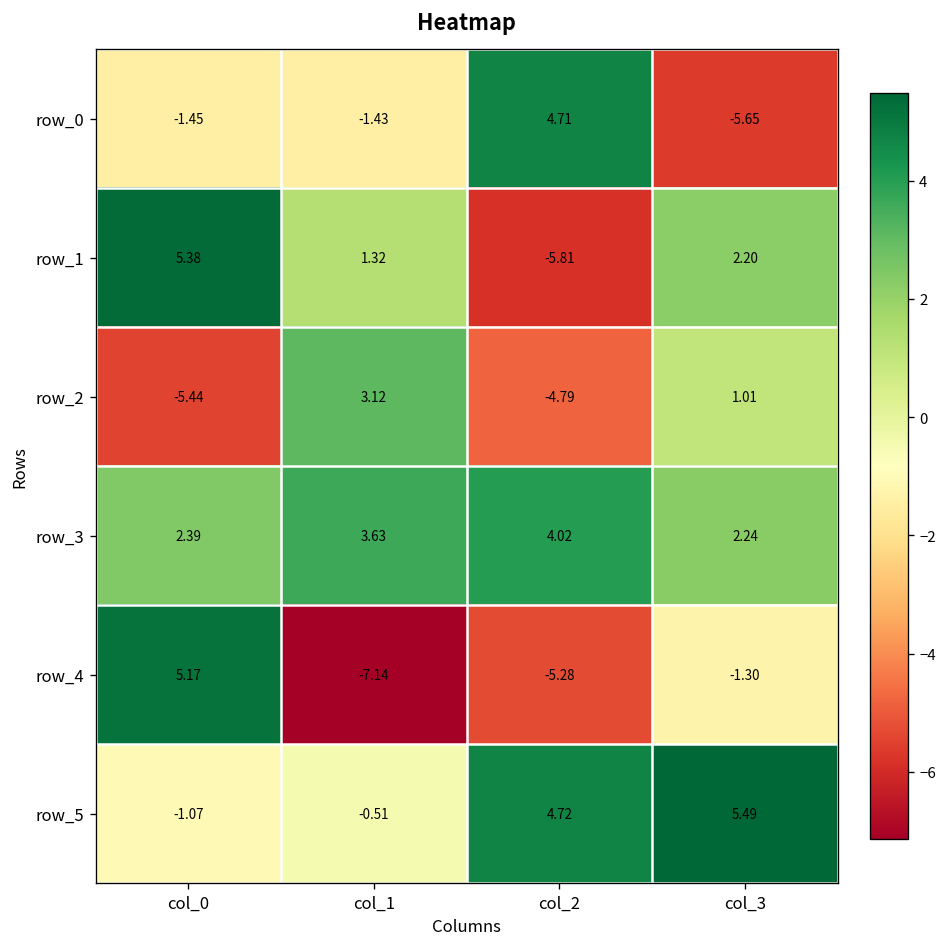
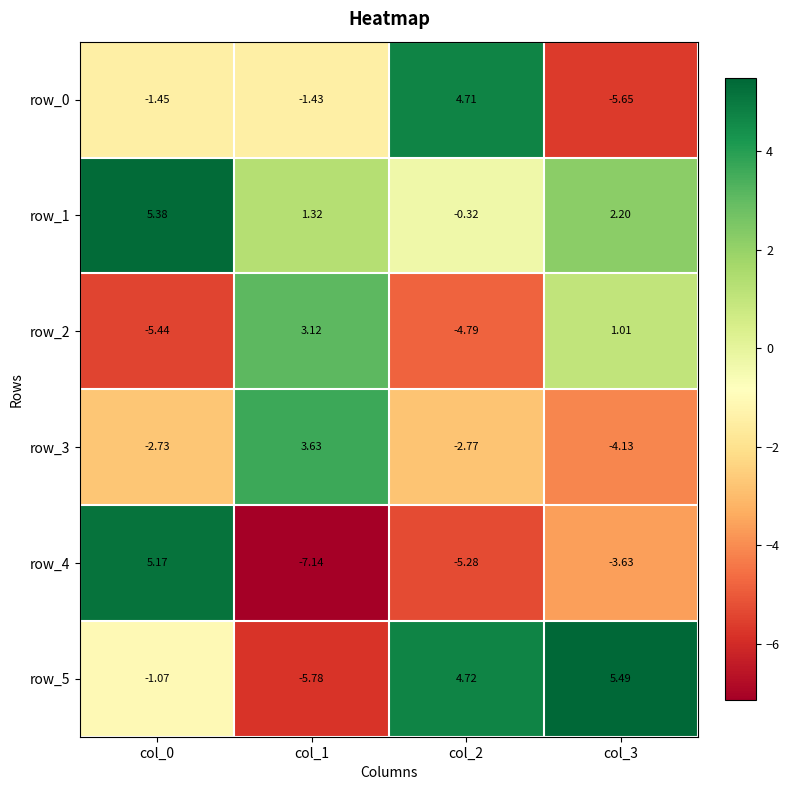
  {
    "row_0": {
      "col_0": -1.45,
      "col_1": -1.43,
      "col_2": 4.71,
      "col_3": -5.65
    },
    "row_1": {
      "col_0": 5.38,
      "col_1": 1.32,
-     "col_2": -5.81,
+     "col_2": -0.32,
      "col_3": 2.20
    },
    "row_2": {
      "col_0": -5.44,
      "col_1": 3.12,
      "col_2": -4.79,
      "col_3": 1.01
    },
    "row_3": {
-     "col_0": 2.39,
+     "col_0": -2.73,
      "col_1": 3.63,
-     "col_2": 4.02,
-     "col_3": 2.24
+     "col_2": -2.77,
+     "col_3": -4.13
    },
    "row_4": {
      "col_0": 5.17,
      "col_1": -7.14,
      "col_2": -5.28,
-     "col_3": -1.30
+     "col_3": -3.63
    },
    "row_5": {
      "col_0": -1.07,
-     "col_1": -0.51,
+     "col_1": -5.78,
      "col_2": 4.72,
      "col_3": 5.49
    }
  }
